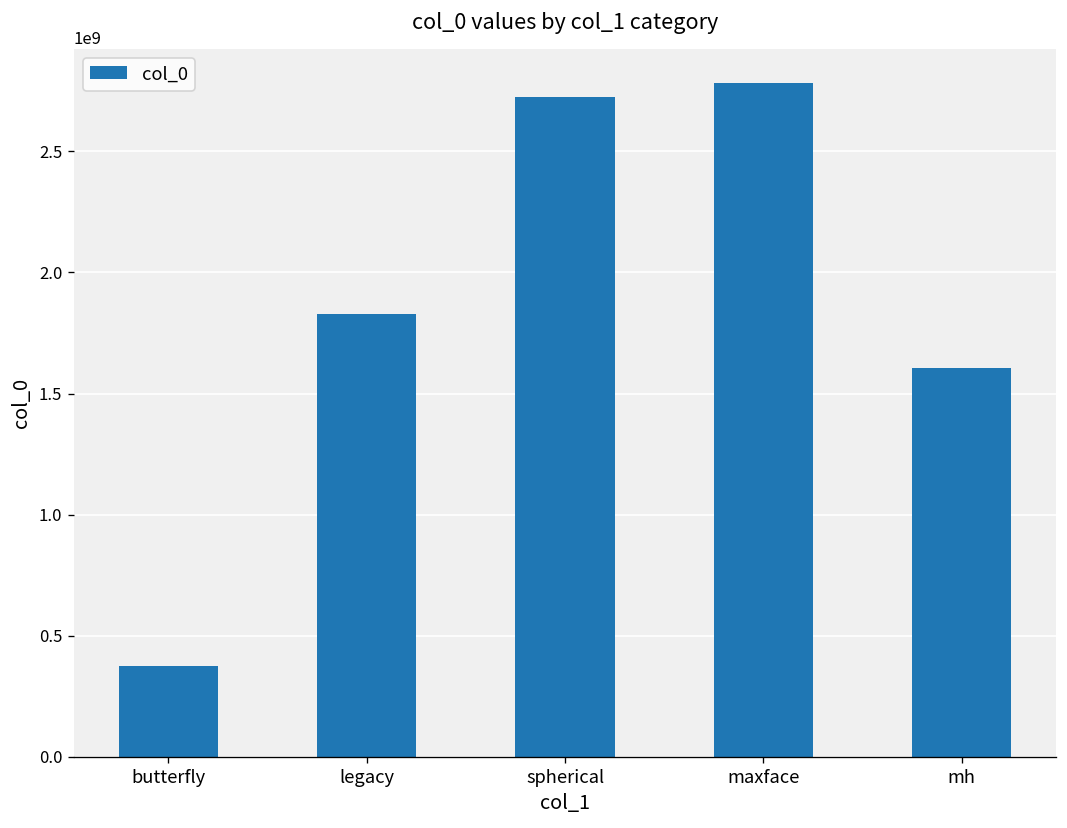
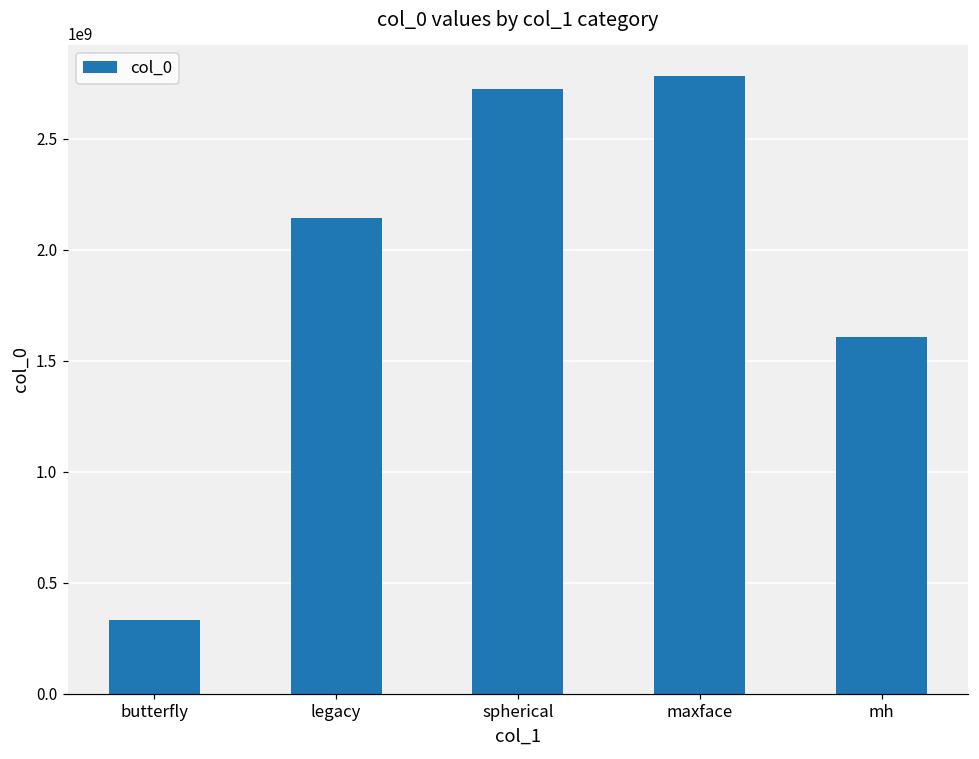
  {
-   "butterfly": 370000000,
-   "legacy": 1830000000,
+   "butterfly": 330000000,
+   "legacy": 2140000000,
    "spherical": 2720000000,
    "maxface": 2780000000,
    "mh": 1610000000
  }
